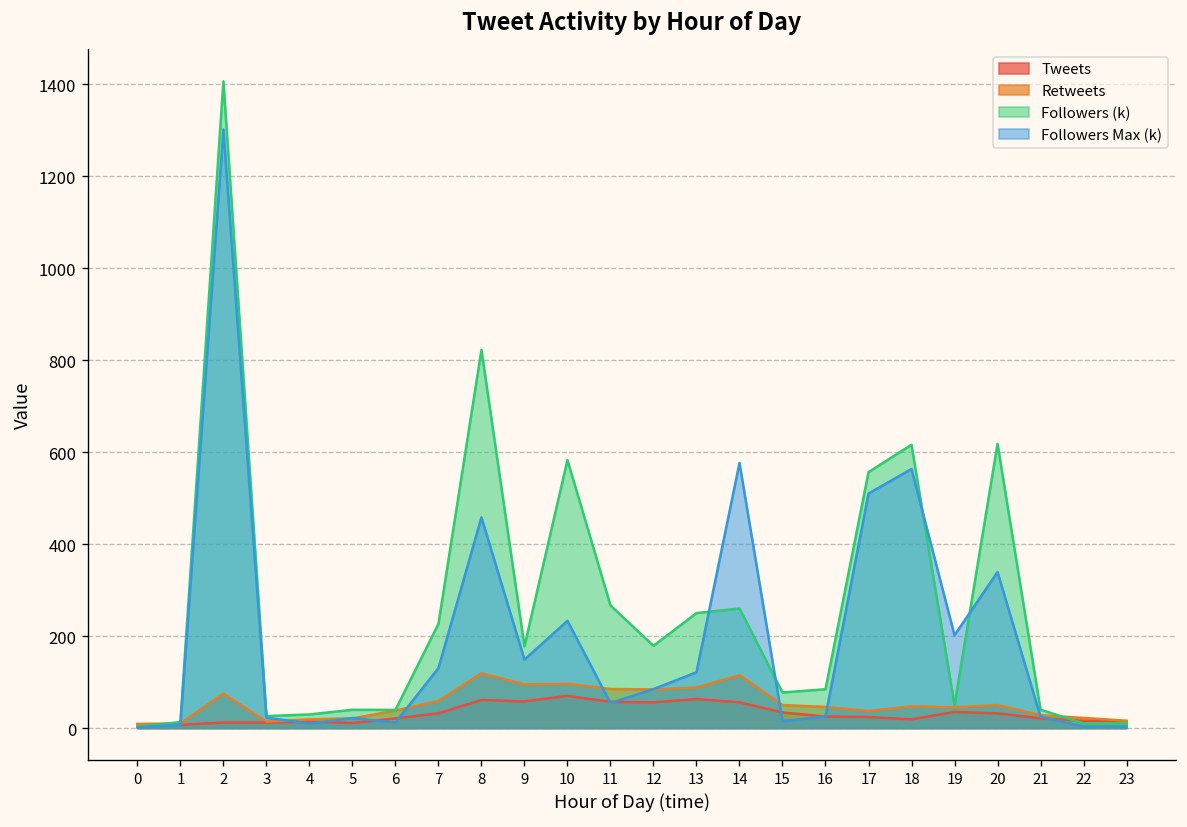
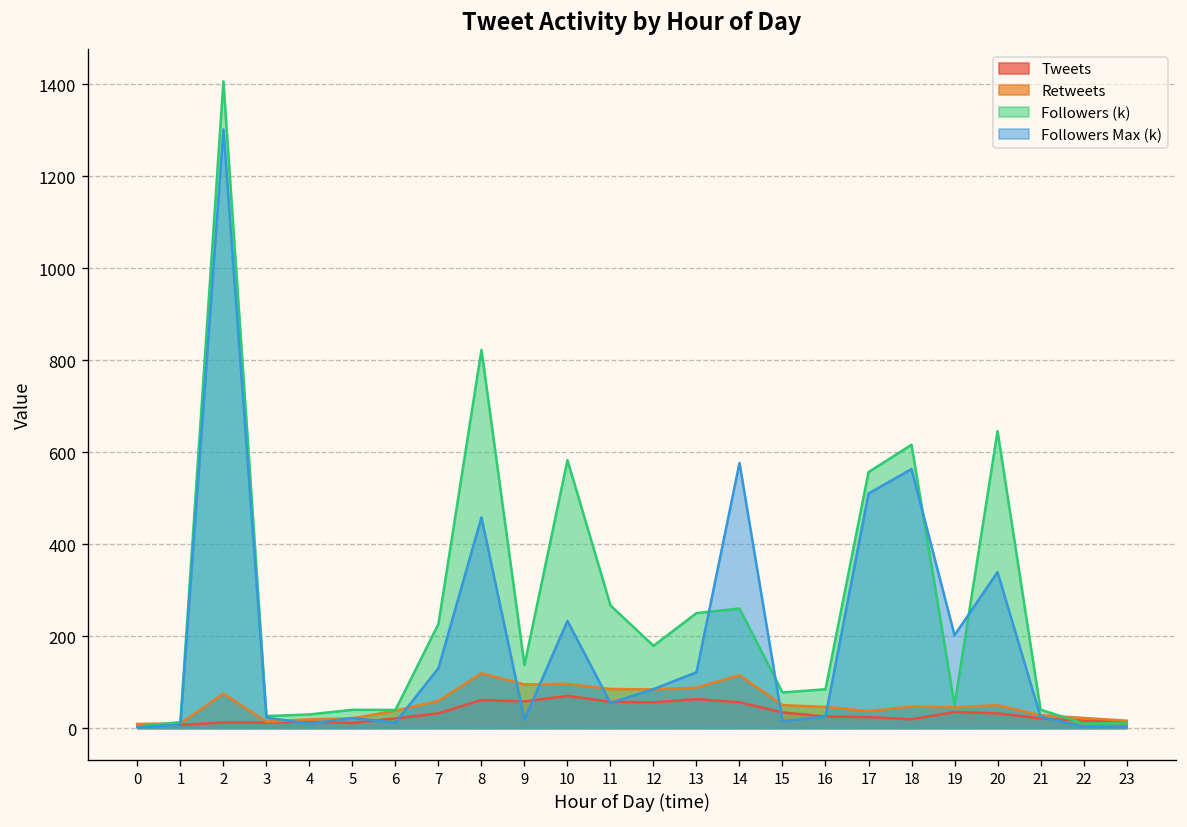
  {
    "Followers (k)": {
      "2": 1410,
      "4": 30,
      "5": 40,
      "7": 230,
      "8": 820,
-     "9": 180,
+     "9": 140,
      "10": 580,
      "11": 270,
      "12": 180,
      "13": 250,
      "14": 260,
      "15": 80,
      "16": 80,
      "17": 560,
      "18": 620,
-     "20": 620,
+     "20": 650,
      "21": 40
    },
    "Followers Max (k)": {
      "2": 1300,
      "6": 10,
      "7": 130,
      "8": 460,
-     "9": 150,
+     "9": 20,
      "10": 230,
      "13": 120,
      "14": 580,
      "15": 20,
      "17": 510,
      "18": 560,
      "19": 200,
      "20": 340,
      "22": 0,
      "23": 0
    }
  }
